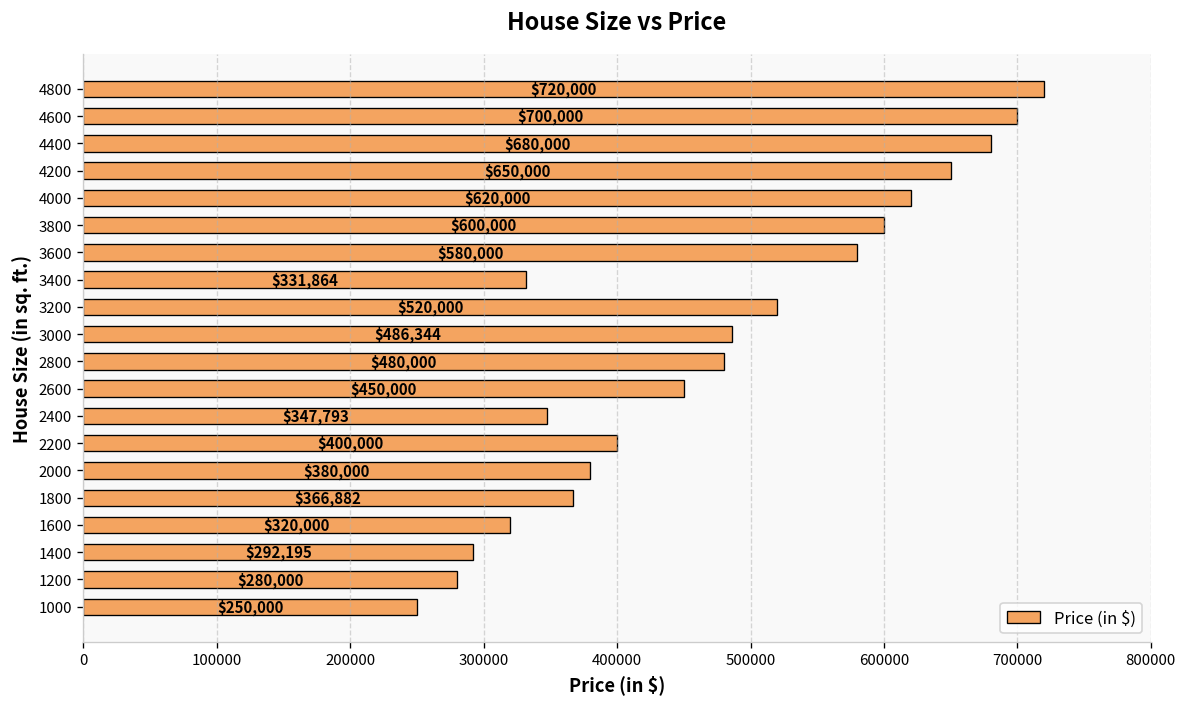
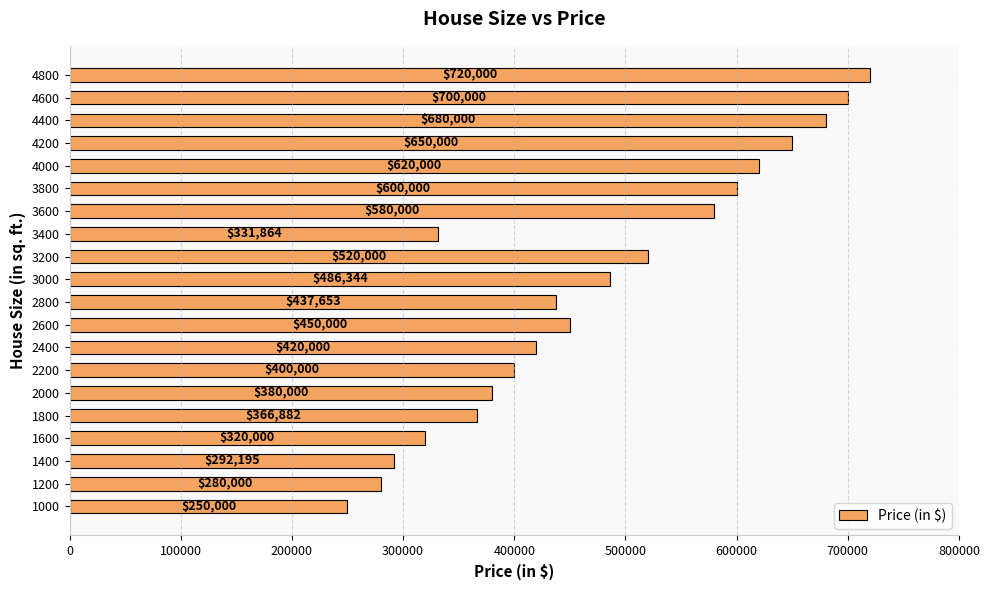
  {
    "4800": "$720,000",
    "4600": "$700,000",
    "4400": "$680,000",
    "4200": "$650,000",
    "4000": "$620,000",
    "3800": "$600,000",
    "3600": "$580,000",
    "3400": "$331,864",
    "3200": "$520,000",
    "3000": "$486,344",
-   "2800": "$480,000",
+   "2800": "$437,653",
    "2600": "$450,000",
-   "2400": "$347,793",
+   "2400": "$420,000",
    "2200": "$400,000",
    "2000": "$380,000",
    "1800": "$366,882",
    "1600": "$320,000",
    "1400": "$292,195",
    "1200": "$280,000",
    "1000": "$250,000"
  }
